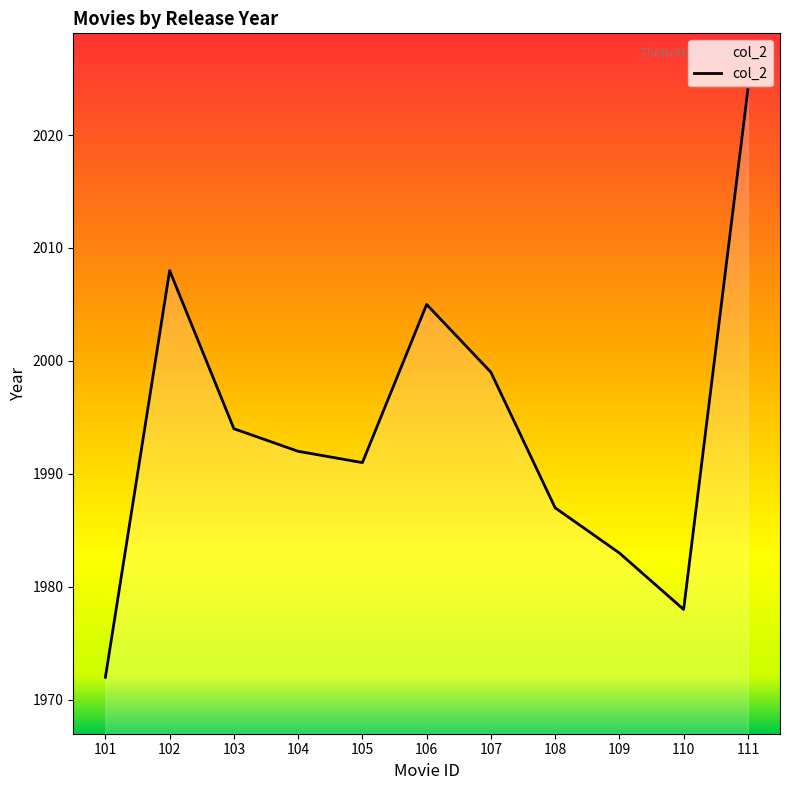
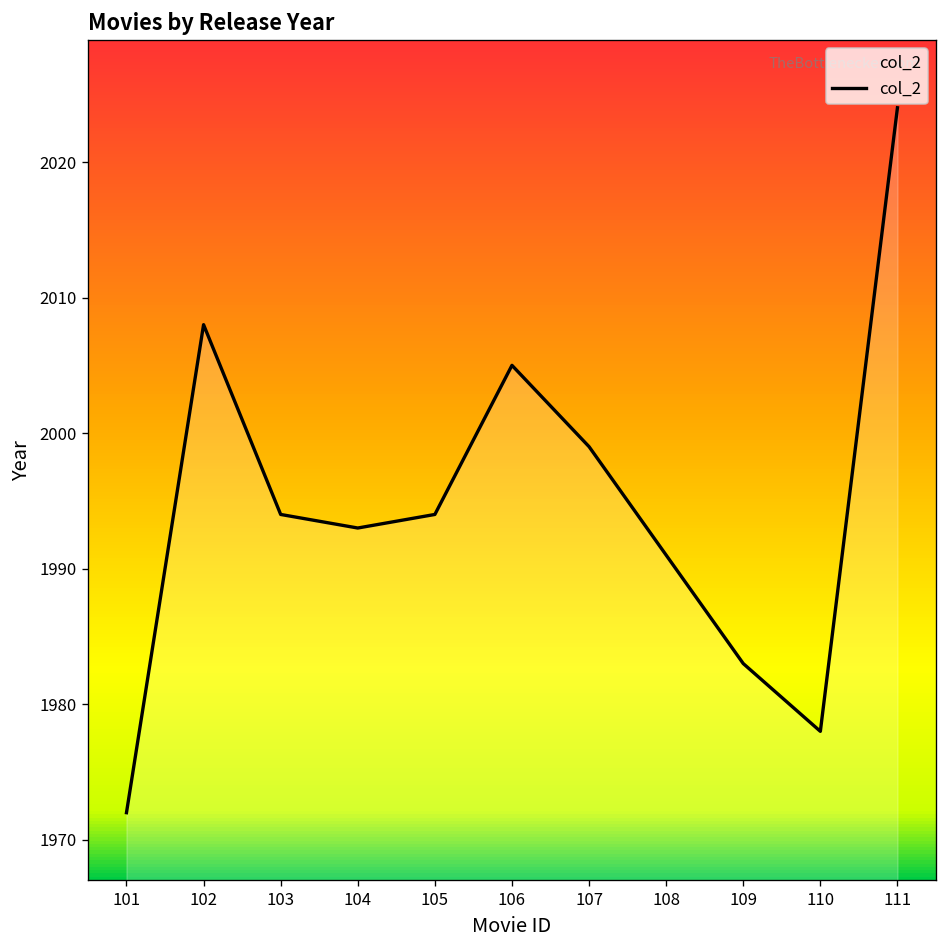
  {
    "101": 1972,
    "102": 2008,
    "103": 1994,
-   "104": 1992,
-   "105": 1991,
+   "104": 1993,
+   "105": 1994,
    "106": 2005,
    "107": 1999,
-   "108": 1987,
+   "108": 1991,
    "109": 1983,
    "110": 1978,
    "111": 2024
  }
